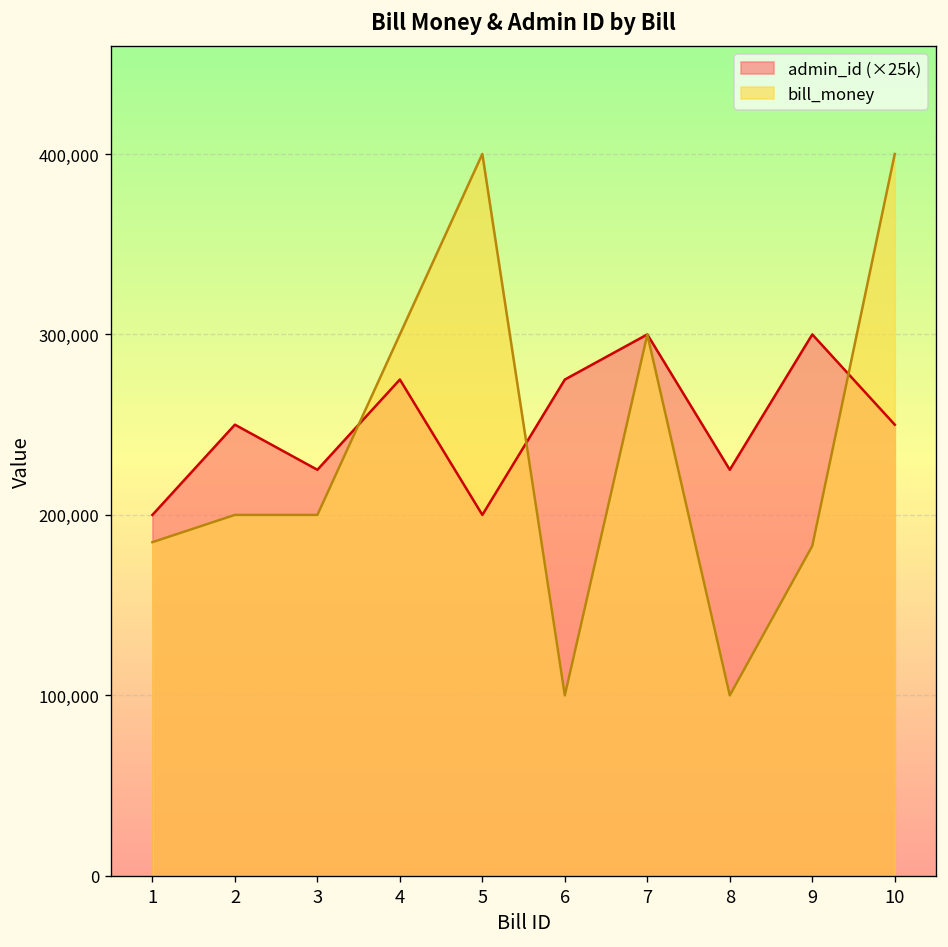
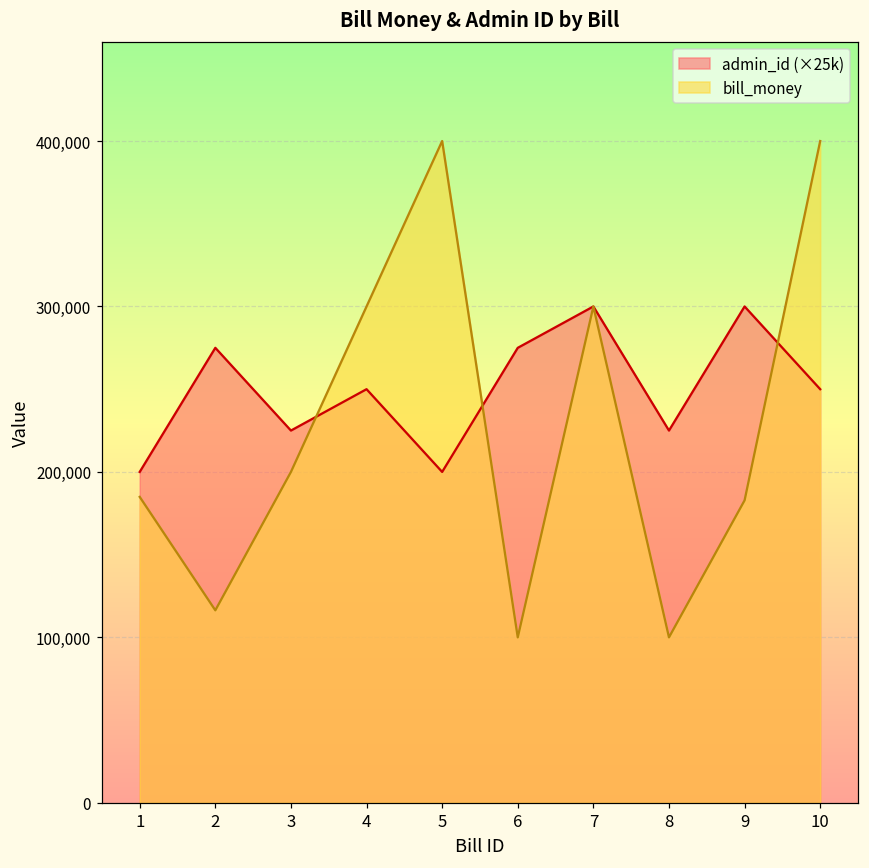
  {
    "admin_id (×25k)": {
      "1": "200,000",
-     "2": "250,000",
+     "2": "275,000",
      "3": "225,000",
-     "4": "275,000",
+     "4": "250,000",
      "5": "200,000",
      "6": "275,000",
      "8": "225,000",
      "9": "300,000",
      "10": "250,000"
    },
    "bill_money": {
      "1": "185,000",
-     "2": "200,000",
+     "2": "116,000",
      "3": "200,000",
      "4": "300,000",
      "5": "400,000",
      "6": "100,000",
      "8": "100,000",
      "9": "183,000",
      "10": "400,000"
    }
  }
